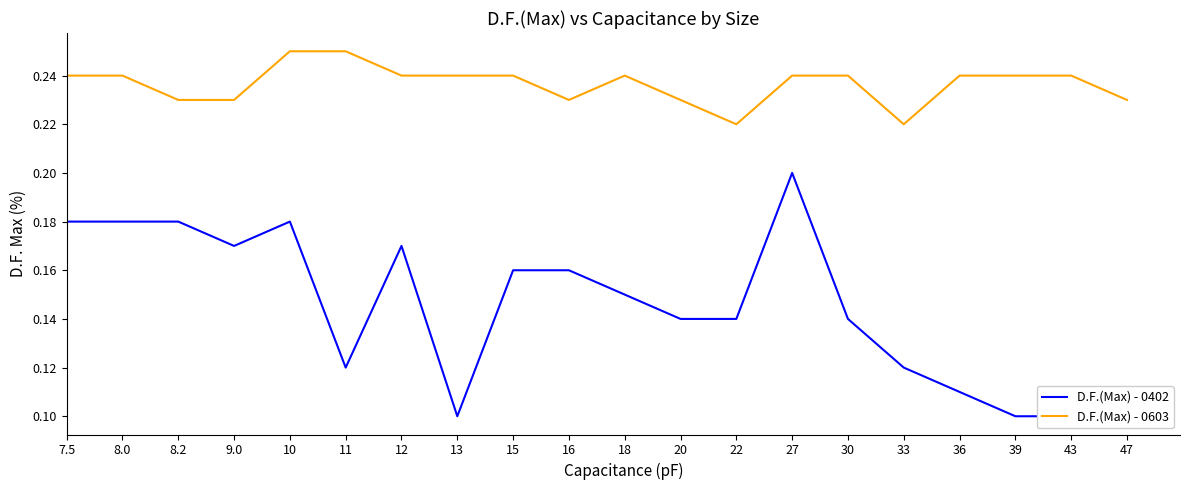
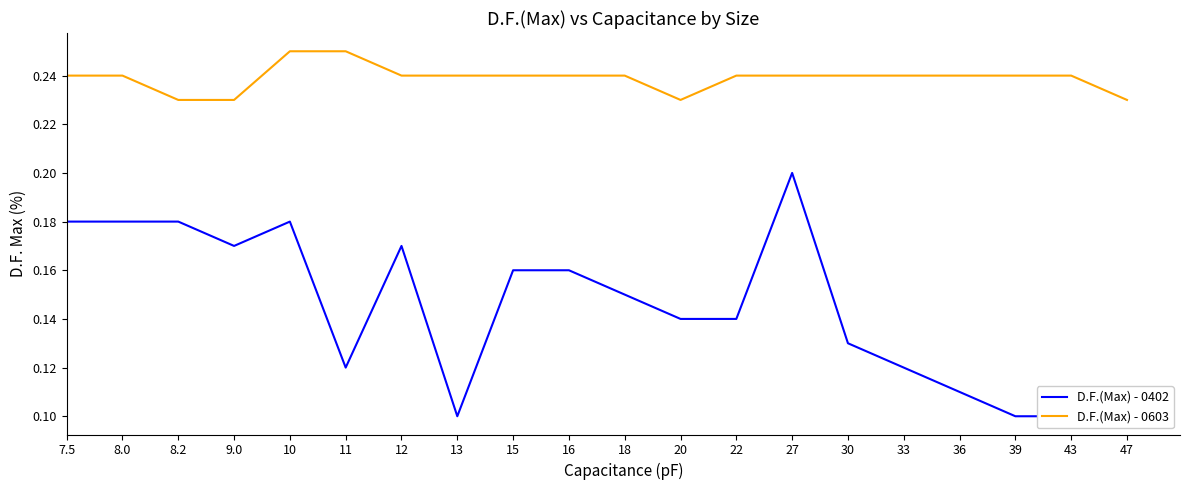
  {
    "D.F.(Max) - 0402": {
      "7.5": 0.18,
      "8.0": 0.18,
      "8.2": 0.18,
      "9.0": 0.17,
      "10": 0.18,
      "11": 0.12,
      "12": 0.17,
      "13": 0.10,
      "15": 0.16,
      "16": 0.16,
      "18": 0.15,
      "20": 0.14,
      "22": 0.14,
      "27": 0.20,
-     "30": 0.14,
+     "30": 0.13,
      "33": 0.12,
      "36": 0.11,
      "39": 0.10
    },
    "D.F.(Max) - 0603": {
      "7.5": 0.24,
      "8.0": 0.24,
      "8.2": 0.23,
      "9.0": 0.23,
      "10": 0.25,
      "11": 0.25,
      "12": 0.24,
      "13": 0.24,
      "15": 0.24,
-     "16": 0.23,
+     "16": 0.24,
      "18": 0.24,
      "20": 0.23,
-     "22": 0.22,
+     "22": 0.24,
      "27": 0.24,
      "30": 0.24,
-     "33": 0.22,
+     "33": 0.24,
      "36": 0.24,
      "39": 0.24,
      "43": 0.24,
      "47": 0.23
    }
  }
